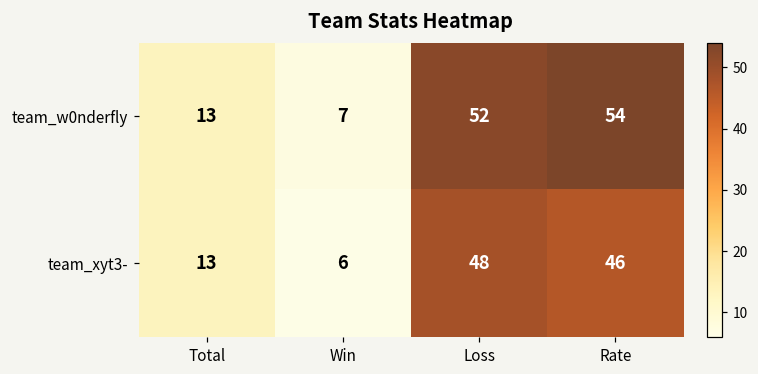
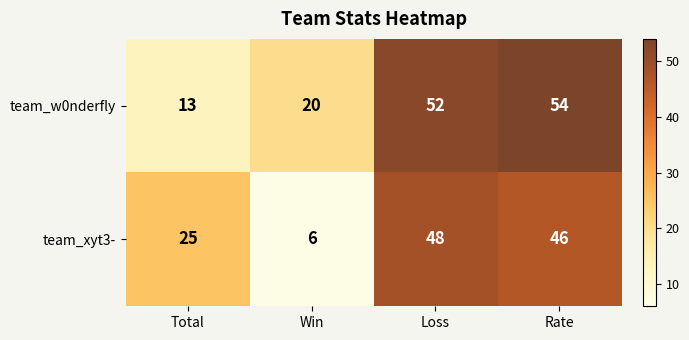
  {
    "team_w0nderfly": {
      "Total": 13,
-     "Win": 7,
+     "Win": 20,
      "Loss": 52,
      "Rate": 54
    },
    "team_xyt3-": {
-     "Total": 13,
+     "Total": 25,
      "Win": 6,
      "Loss": 48,
      "Rate": 46
    }
  }
